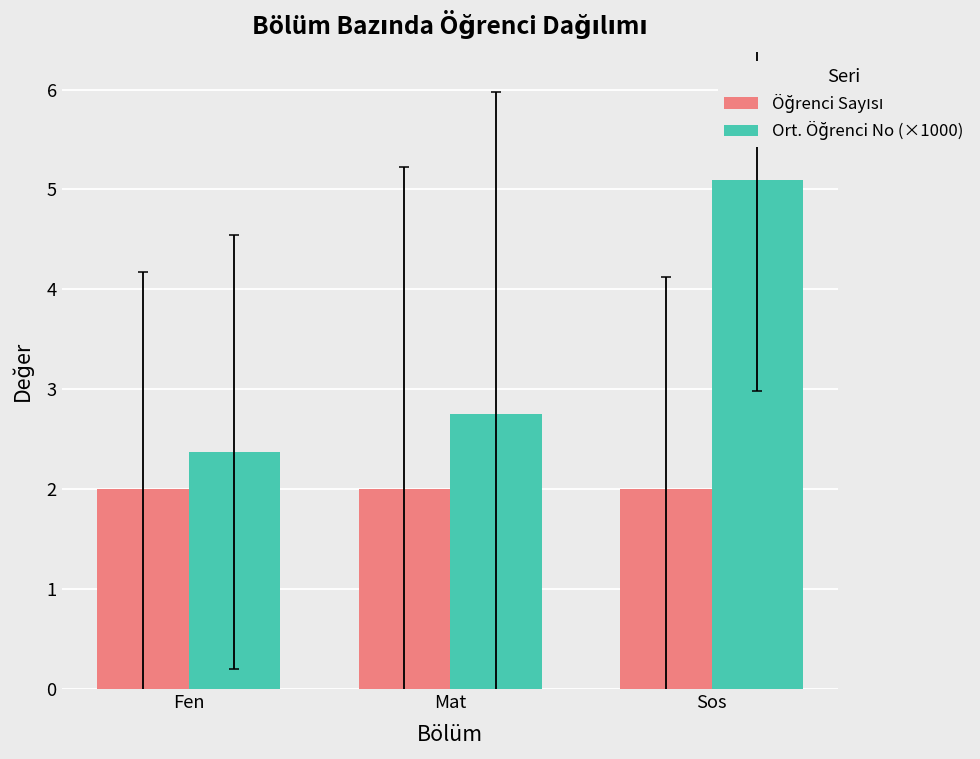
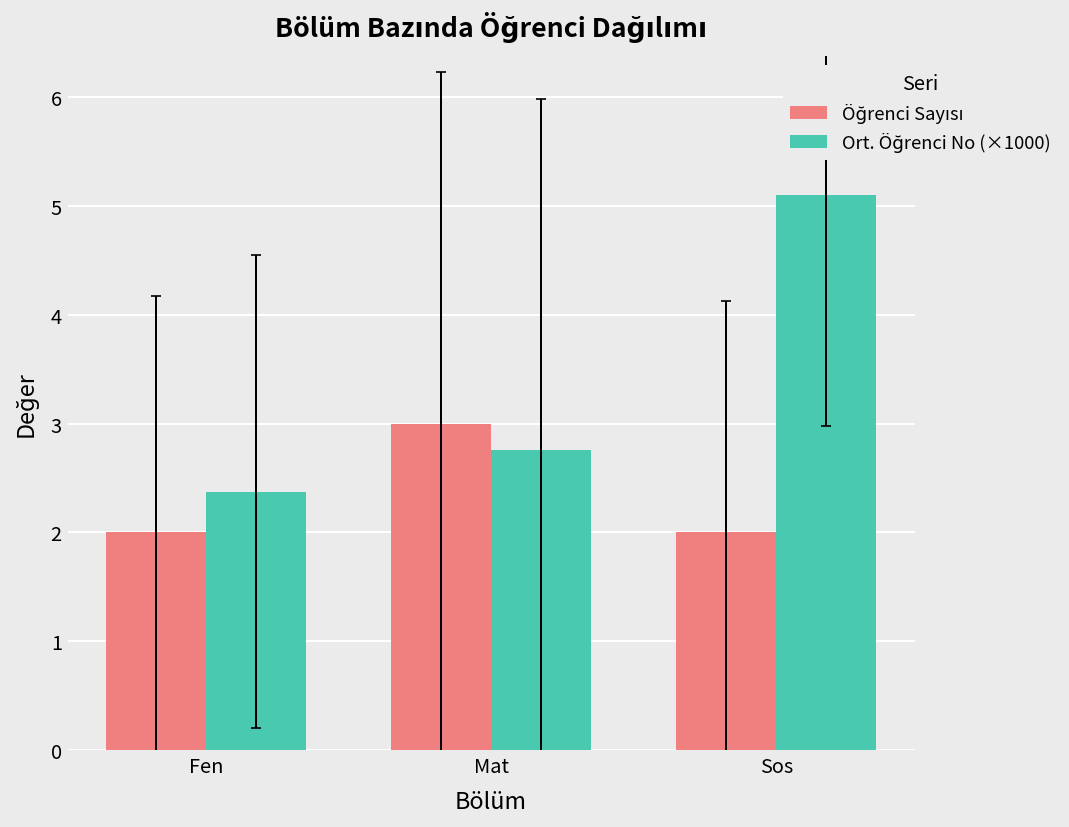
  {
    "Öğrenci Sayısı": {
      "Fen": 2,
-     "Mat": 2,
+     "Mat": 3,
      "Sos": 2
    },
    "Ort. Öğrenci No (×1000)": {
      "Fen": 2.4,
      "Mat": 2.8,
      "Sos": 5.1
    }
  }
